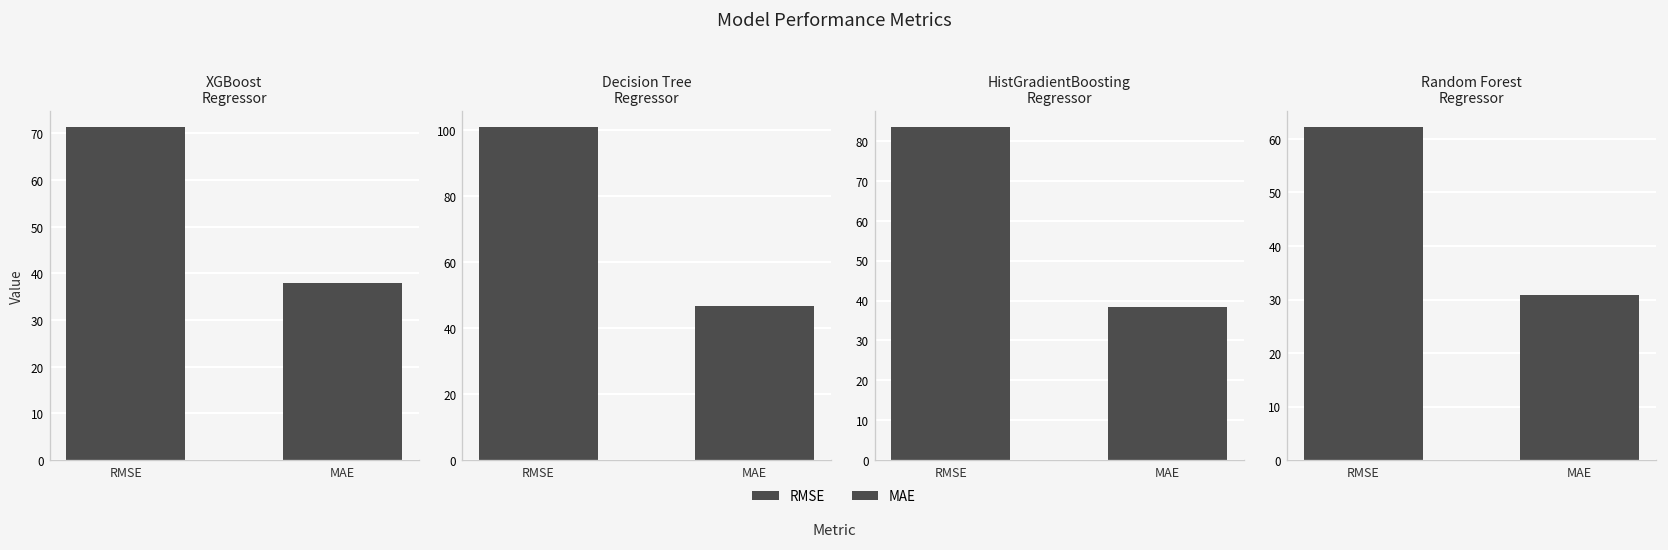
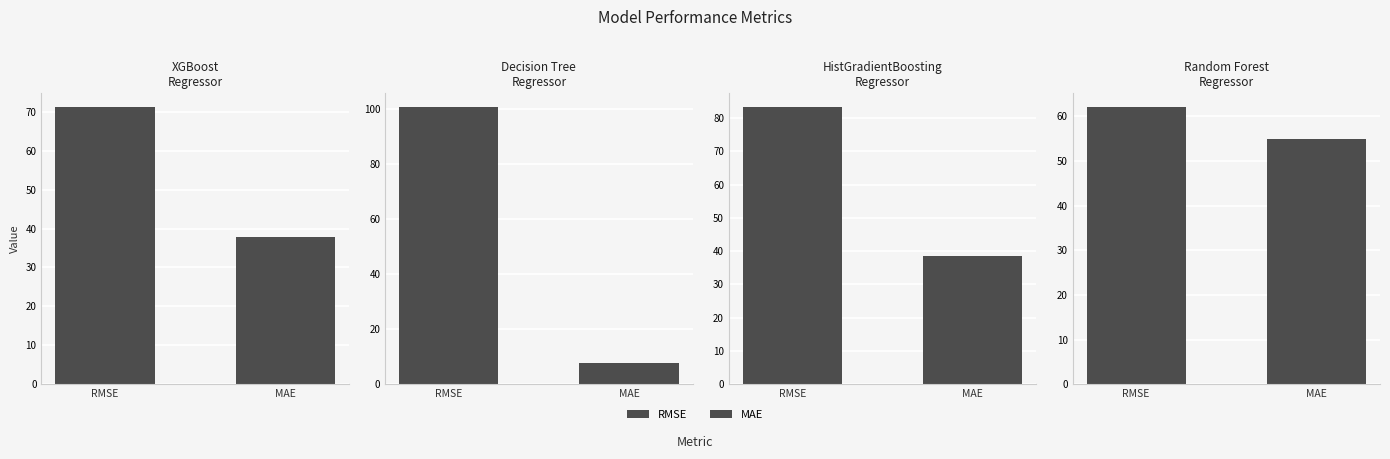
  {
    "XGBoost Regressor": {
      "RMSE": 71,
      "MAE": 38
    },
    "Decision Tree Regressor": {
      "RMSE": 101,
-     "MAE": 47
+     "MAE": 8
    },
    "HistGradientBoosting Regressor": {
      "RMSE": 83,
      "MAE": 38
    },
    "Random Forest Regressor": {
      "RMSE": 62,
-     "MAE": 31
+     "MAE": 55
    }
  }
